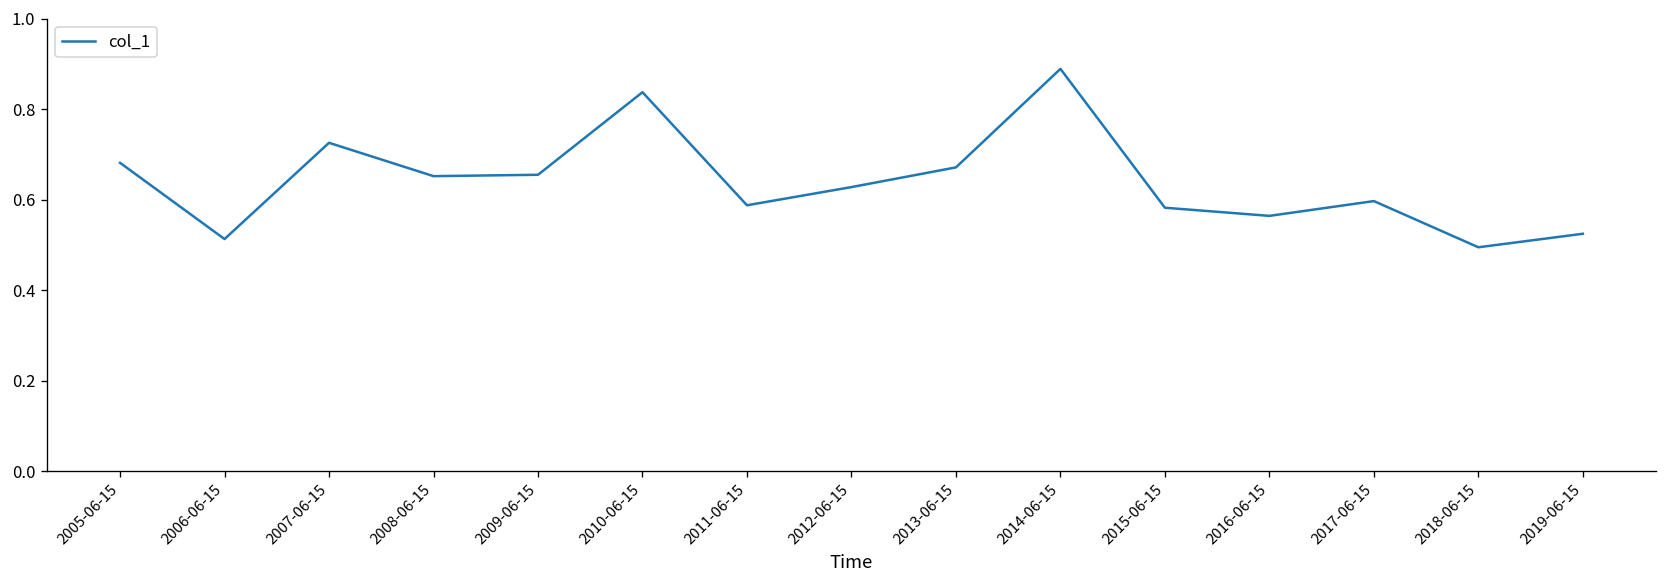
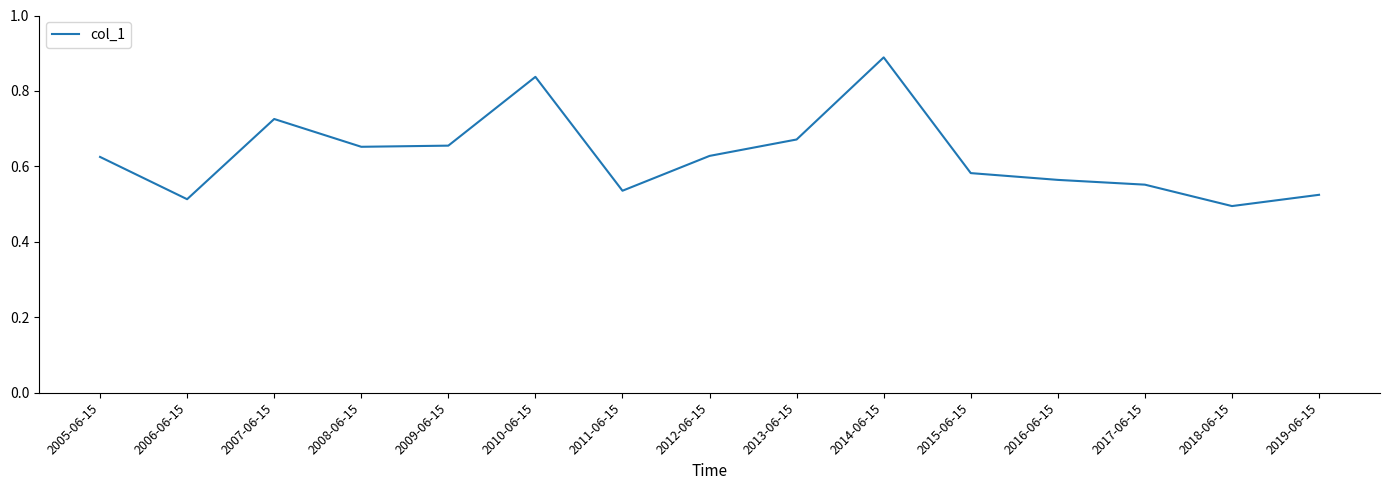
  {
-   "2005-06-15": 0.68,
+   "2005-06-15": 0.63,
    "2006-06-15": 0.51,
    "2007-06-15": 0.73,
    "2008-06-15": 0.65,
    "2009-06-15": 0.66,
    "2010-06-15": 0.84,
-   "2011-06-15": 0.59,
+   "2011-06-15": 0.54,
    "2012-06-15": 0.63,
    "2013-06-15": 0.67,
    "2014-06-15": 0.89,
    "2015-06-15": 0.58,
    "2016-06-15": 0.56,
-   "2017-06-15": 0.60,
+   "2017-06-15": 0.55,
    "2018-06-15": 0.49,
    "2019-06-15": 0.52
  }
